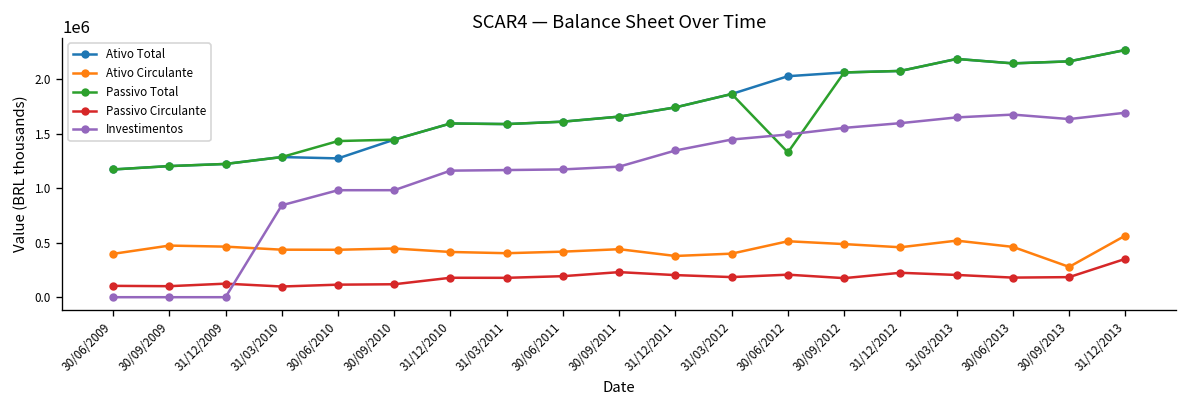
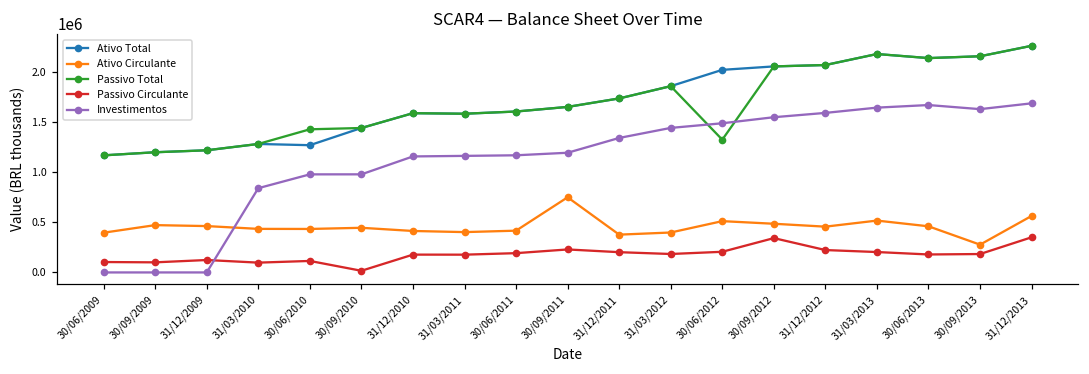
  {
    "Ativo Total": {
      "30/06/2010": 1300000,
      "30/06/2012": 2000000
    },
    "Ativo Circulante": {
      "30/06/2009": 400000,
      "30/09/2009": 500000,
      "31/12/2009": 500000,
      "31/03/2010": 400000,
      "30/06/2010": 400000,
      "30/09/2010": 400000,
      "31/12/2010": 400000,
      "31/03/2011": 400000,
      "30/06/2011": 400000,
-     "30/09/2011": 400000,
+     "30/09/2011": 800000,
      "31/12/2011": 400000,
      "31/03/2012": 400000,
      "30/06/2012": 500000,
      "30/09/2012": 500000,
      "31/12/2012": 500000,
      "31/03/2013": 500000,
      "30/06/2013": 500000,
      "30/09/2013": 300000,
      "31/12/2013": 600000
    },
    "Passivo Total": {
      "30/06/2010": 1400000,
      "30/06/2012": 1300000
    },
    "Passivo Circulante": {
      "30/06/2009": 100000,
      "30/09/2009": 100000,
      "31/12/2009": 100000,
      "31/03/2010": 100000,
      "30/06/2010": 100000,
-     "30/09/2010": 100000,
+     "30/09/2010": 0,
      "31/12/2010": 200000,
      "31/03/2011": 200000,
      "30/06/2011": 200000,
      "30/09/2011": 200000,
      "31/12/2011": 200000,
      "31/03/2012": 200000,
      "30/06/2012": 200000,
-     "30/09/2012": 200000,
+     "30/09/2012": 300000,
      "31/12/2012": 200000,
      "31/03/2013": 200000,
      "30/06/2013": 200000,
      "30/09/2013": 200000,
      "31/12/2013": 400000
    },
    "Investimentos": {
      "30/06/2009": 0,
      "30/09/2009": 0,
      "31/12/2009": 0,
      "31/03/2010": 800000,
      "30/06/2010": 1000000,
      "30/09/2010": 1000000,
      "31/12/2010": 1200000,
      "31/03/2011": 1200000,
      "30/06/2011": 1200000,
      "30/09/2011": 1200000,
      "31/12/2011": 1300000,
      "31/03/2012": 1400000,
      "30/06/2012": 1500000,
      "30/09/2012": 1600000,
      "31/12/2012": 1600000,
      "31/03/2013": 1600000,
      "30/06/2013": 1700000,
      "30/09/2013": 1600000,
      "31/12/2013": 1700000
    }
  }
